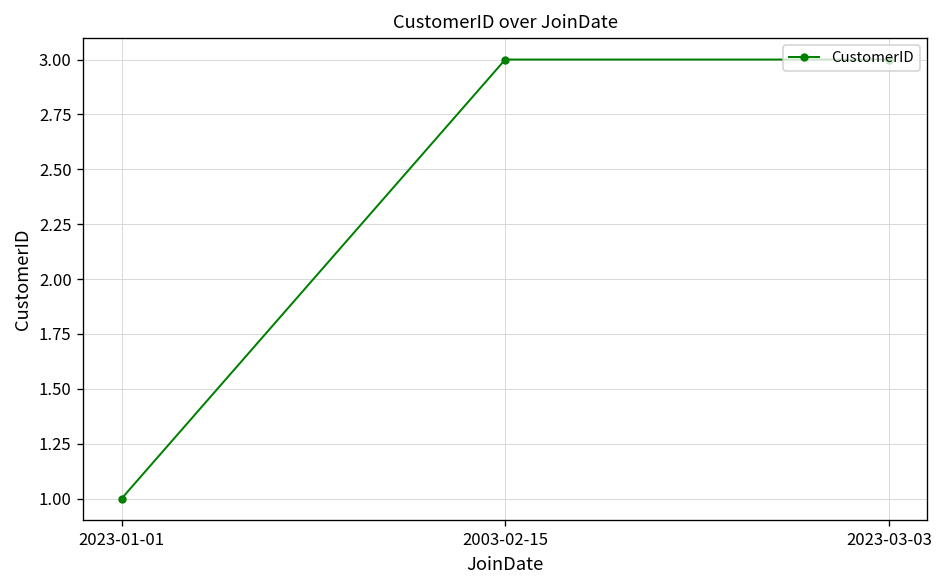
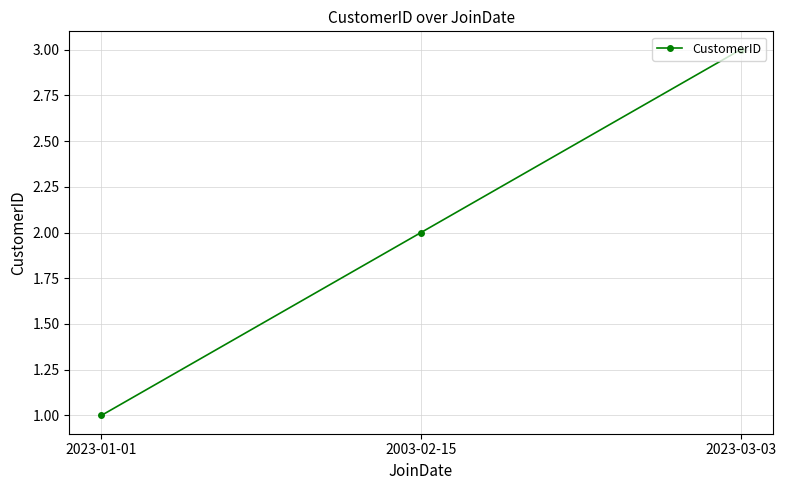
  {
    "2023-01-01": 1,
-   "2003-02-15": 3
+   "2003-02-15": 2
  }
